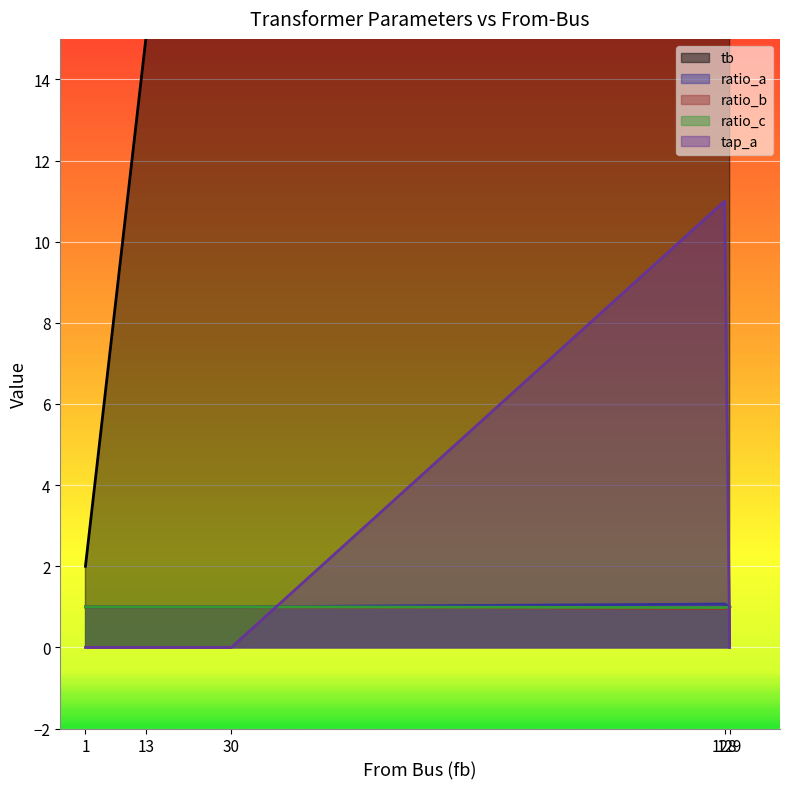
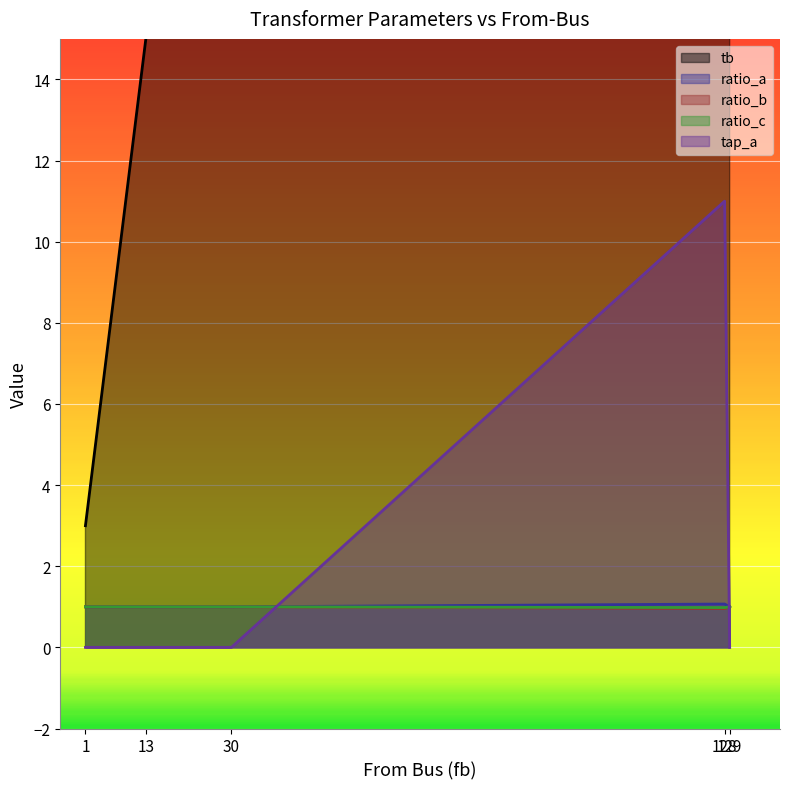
  {
    "tb": {
-     "1": 2,
+     "1": 3,
      "13": 15
    }
  }
